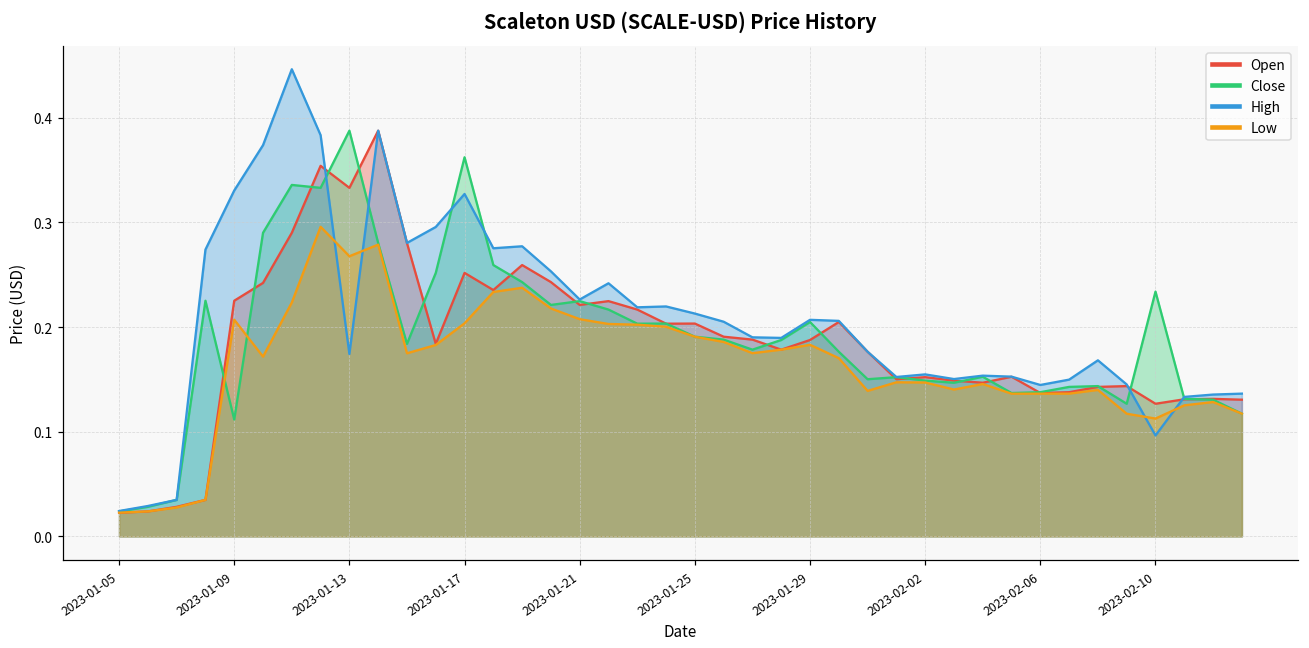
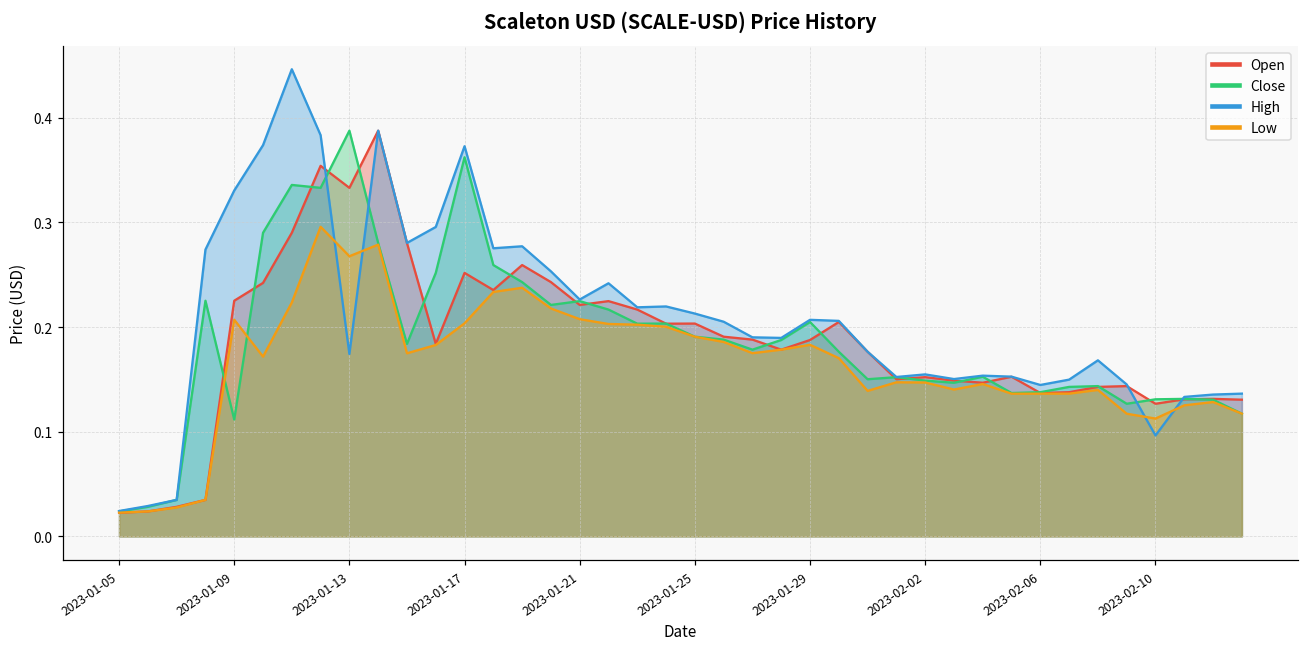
  {
    "Close": {
      "2023-01-09": 0.11,
      "2023-01-13": 0.39,
      "2023-01-17": 0.36,
-     "2023-02-10": 0.23
+     "2023-02-10": 0.13
    },
    "High": {
      "2023-01-09": 0.33,
      "2023-01-13": 0.17,
-     "2023-01-17": 0.33,
+     "2023-01-17": 0.37,
      "2023-01-25": 0.21,
      "2023-02-06": 0.14,
      "2023-02-10": 0.10
    }
  }
